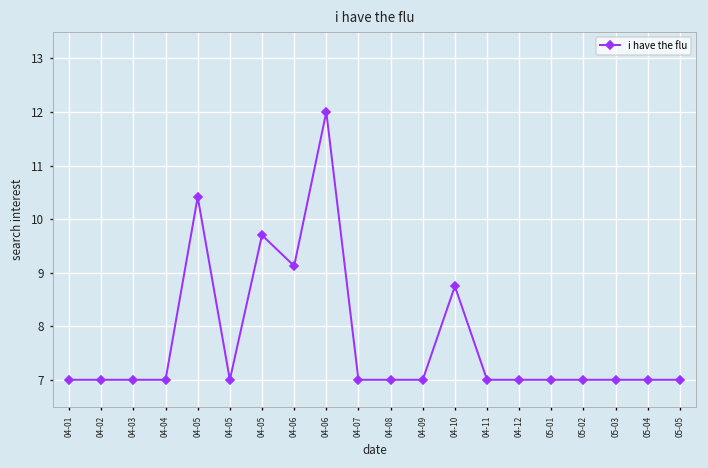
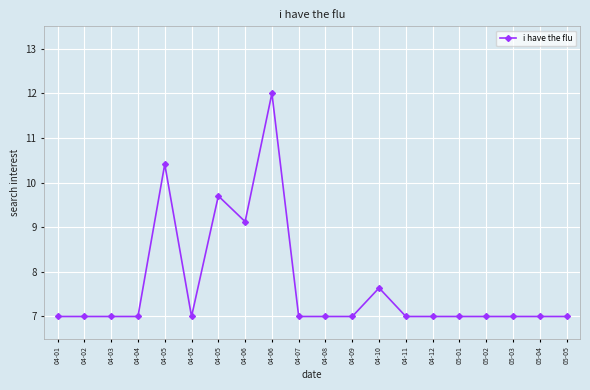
  {
    "04-01": 7.0,
    "04-02": 7.0,
    "04-03": 7.0,
    "04-04": 7.0,
    "04-07": 7.0,
    "04-08": 7.0,
    "04-09": 7.0,
-   "04-10": 8.7,
+   "04-10": 7.6,
    "04-11": 7.0,
    "04-12": 7.0,
    "05-01": 7.0,
    "05-02": 7.0,
    "05-03": 7.0,
    "05-04": 7.0,
    "05-05": 7.0
  }
